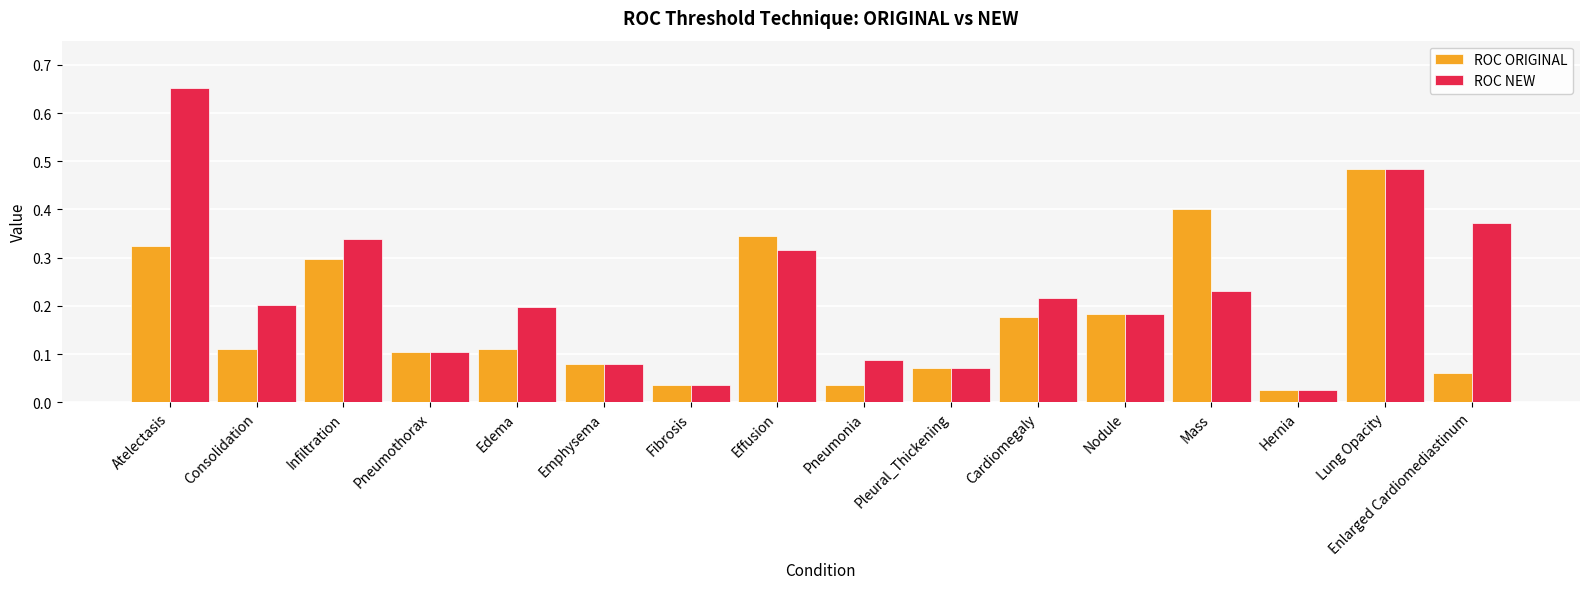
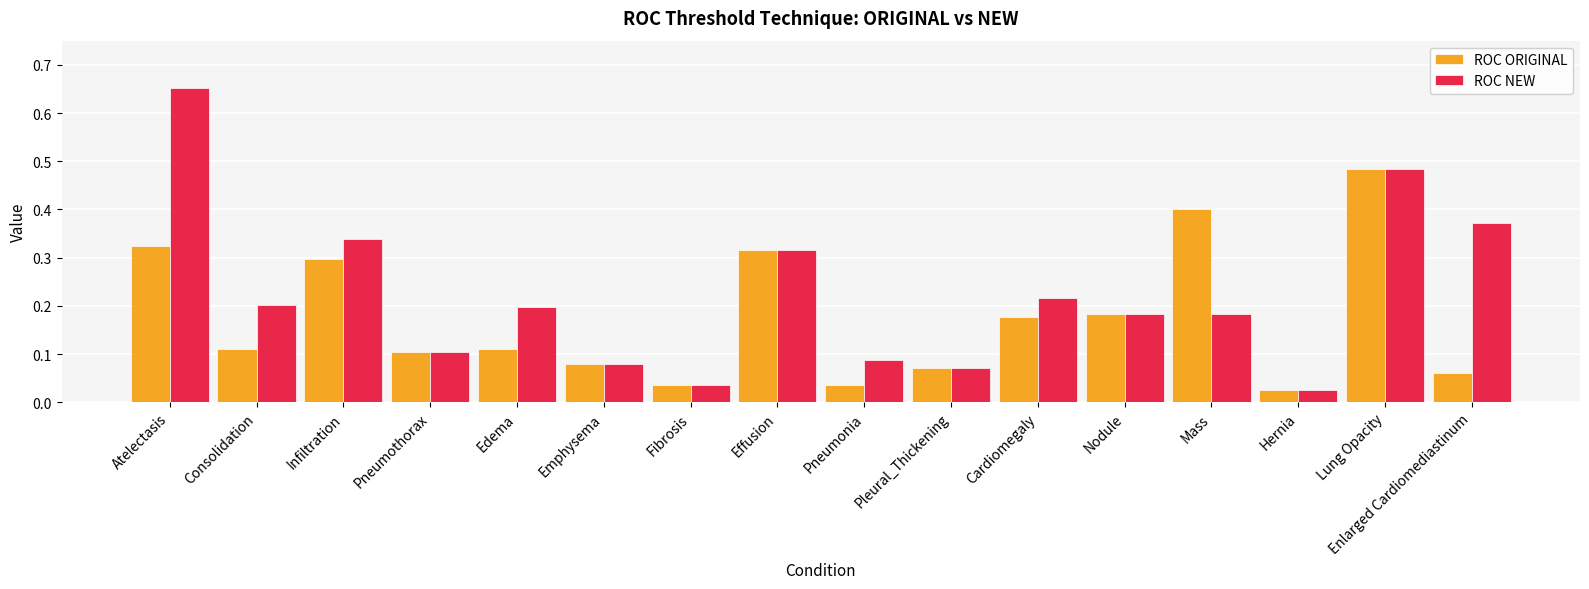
  {
    "ROC ORIGINAL": {
      "Atelectasis": 0.32,
      "Consolidation": 0.11,
      "Infiltration": 0.30,
      "Pneumothorax": 0.11,
      "Edema": 0.11,
      "Emphysema": 0.08,
      "Fibrosis": 0.04,
-     "Effusion": 0.34,
+     "Effusion": 0.32,
      "Pneumonia": 0.04,
      "Pleural_Thickening": 0.07,
      "Cardiomegaly": 0.18,
      "Nodule": 0.18,
      "Mass": 0.40,
      "Hernia": 0.03,
      "Lung Opacity": 0.48,
      "Enlarged Cardiomediastinum": 0.06
    },
    "ROC NEW": {
      "Atelectasis": 0.65,
      "Consolidation": 0.20,
      "Infiltration": 0.34,
      "Pneumothorax": 0.11,
      "Edema": 0.20,
      "Emphysema": 0.08,
      "Fibrosis": 0.04,
      "Effusion": 0.32,
      "Pneumonia": 0.09,
      "Pleural_Thickening": 0.07,
      "Cardiomegaly": 0.22,
      "Nodule": 0.18,
-     "Mass": 0.23,
+     "Mass": 0.18,
      "Hernia": 0.03,
      "Lung Opacity": 0.48,
      "Enlarged Cardiomediastinum": 0.37
    }
  }
